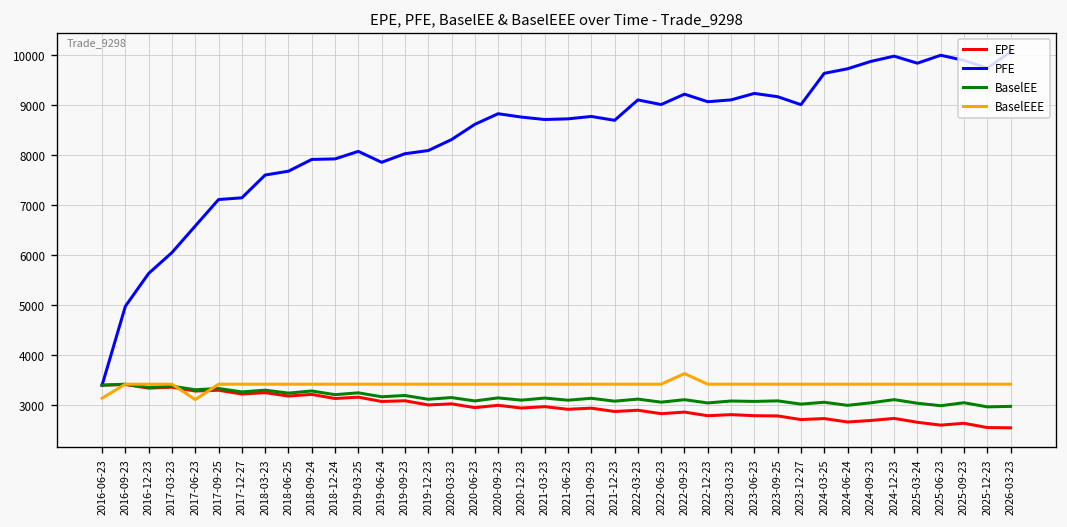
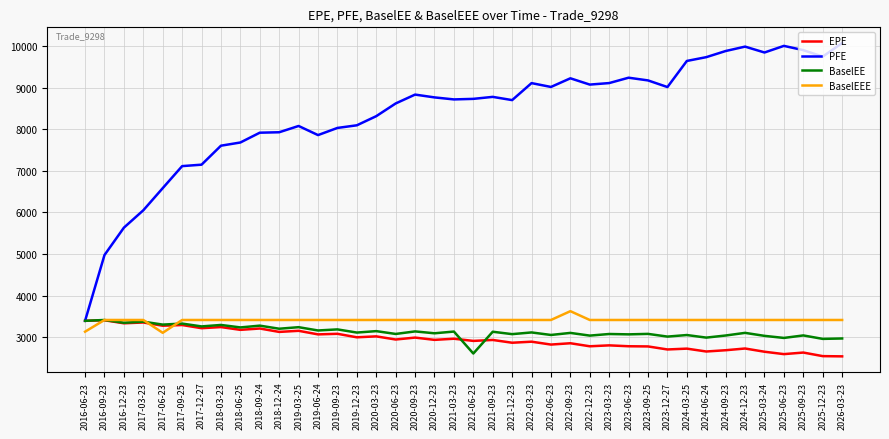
  {
    "EPE": {
      "2018-09-24": 3200,
      "2018-12-24": 3100,
      "2019-03-25": 3200,
      "2019-06-24": 3100,
      "2019-09-23": 3100,
      "2019-12-23": 3000,
      "2020-03-23": 3000,
      "2020-06-23": 2900,
      "2020-09-23": 3000,
      "2020-12-23": 2900,
      "2021-03-23": 3000,
      "2021-06-23": 2900,
      "2021-09-23": 2900,
      "2021-12-23": 2900,
      "2022-03-23": 2900,
      "2022-06-23": 2800,
      "2022-09-23": 2900,
      "2022-12-23": 2800,
      "2023-03-23": 2800,
      "2023-06-23": 2800,
      "2023-09-25": 2800,
      "2023-12-27": 2700,
      "2024-03-25": 2700,
      "2024-06-24": 2700,
      "2024-09-23": 2700,
      "2024-12-23": 2700,
      "2025-03-24": 2700,
      "2025-06-23": 2600,
      "2025-09-23": 2600,
      "2025-12-23": 2500,
      "2026-03-23": 2500
    },
    "PFE": {
      "2016-09-23": 5000,
      "2016-12-23": 5600,
      "2017-03-23": 6100,
      "2017-06-23": 6600,
      "2017-09-25": 7100,
      "2017-12-27": 7100,
      "2018-03-23": 7600,
      "2018-06-25": 7700,
      "2018-09-24": 7900,
      "2018-12-24": 7900,
      "2019-03-25": 8100,
      "2019-06-24": 7900,
      "2019-09-23": 8000,
      "2019-12-23": 8100,
      "2020-03-23": 8300,
      "2020-06-23": 8600,
      "2020-09-23": 8800,
      "2020-12-23": 8800,
      "2021-03-23": 8700,
      "2021-06-23": 8700,
      "2021-09-23": 8800,
      "2021-12-23": 8700,
      "2022-03-23": 9100,
      "2022-06-23": 9000,
      "2022-09-23": 9200,
      "2022-12-23": 9100,
      "2023-03-23": 9100,
      "2023-06-23": 9200,
      "2023-09-25": 9200,
      "2023-12-27": 9000,
      "2024-03-25": 9600,
      "2024-06-24": 9700,
      "2024-09-23": 9900,
      "2024-12-23": 10000,
      "2025-03-24": 9800,
      "2025-06-23": 10000
    },
    "BaselEE": {
      "2018-09-24": 3300,
      "2018-12-24": 3200,
      "2019-03-25": 3200,
      "2019-06-24": 3200,
      "2019-09-23": 3200,
      "2019-12-23": 3100,
      "2020-03-23": 3100,
      "2020-06-23": 3100,
      "2020-09-23": 3100,
      "2020-12-23": 3100,
      "2021-03-23": 3100,
-     "2021-06-23": 3100,
+     "2021-06-23": 2600,
      "2021-09-23": 3100,
      "2021-12-23": 3100,
      "2022-03-23": 3100,
      "2022-06-23": 3100,
      "2022-09-23": 3100,
      "2022-12-23": 3000,
      "2023-03-23": 3100,
      "2023-06-23": 3100,
      "2023-09-25": 3100,
      "2023-12-27": 3000,
      "2024-03-25": 3100,
      "2024-06-24": 3000,
      "2024-09-23": 3000,
      "2024-12-23": 3100,
      "2025-03-24": 3000,
      "2025-06-23": 3000,
      "2025-09-23": 3000,
      "2025-12-23": 3000,
      "2026-03-23": 3000
    },
    "BaselEEE": {
      "2016-06-23": 3100,
      "2016-12-23": 3400,
      "2017-06-23": 3100,
      "2017-09-25": 3400,
      "2017-12-27": 3400,
      "2018-03-23": 3400,
      "2018-06-25": 3400,
      "2018-09-24": 3400,
      "2018-12-24": 3400,
      "2019-03-25": 3400,
      "2019-06-24": 3400,
      "2019-09-23": 3400,
      "2019-12-23": 3400,
      "2020-03-23": 3400,
      "2020-06-23": 3400,
      "2020-09-23": 3400,
      "2020-12-23": 3400,
      "2021-03-23": 3400,
      "2021-06-23": 3400,
      "2021-09-23": 3400,
      "2021-12-23": 3400,
      "2022-03-23": 3400,
      "2022-06-23": 3400,
      "2022-09-23": 3600,
      "2022-12-23": 3400,
      "2023-03-23": 3400,
      "2023-06-23": 3400,
      "2023-09-25": 3400,
      "2023-12-27": 3400,
      "2024-03-25": 3400,
      "2024-06-24": 3400,
      "2024-09-23": 3400,
      "2024-12-23": 3400,
      "2025-03-24": 3400,
      "2025-06-23": 3400,
      "2025-09-23": 3400,
      "2025-12-23": 3400,
      "2026-03-23": 3400
    }
  }
